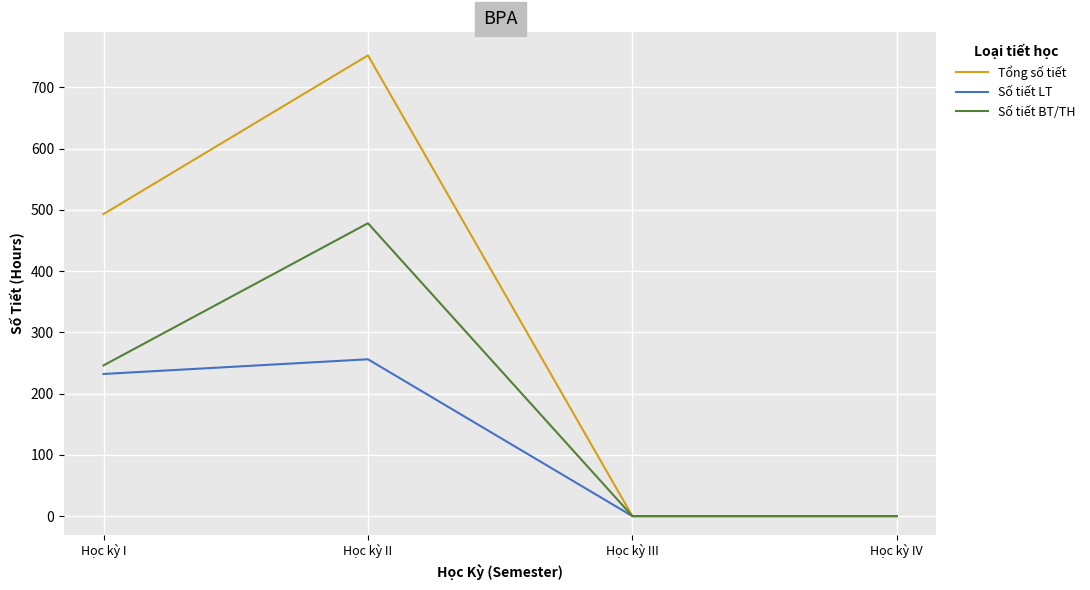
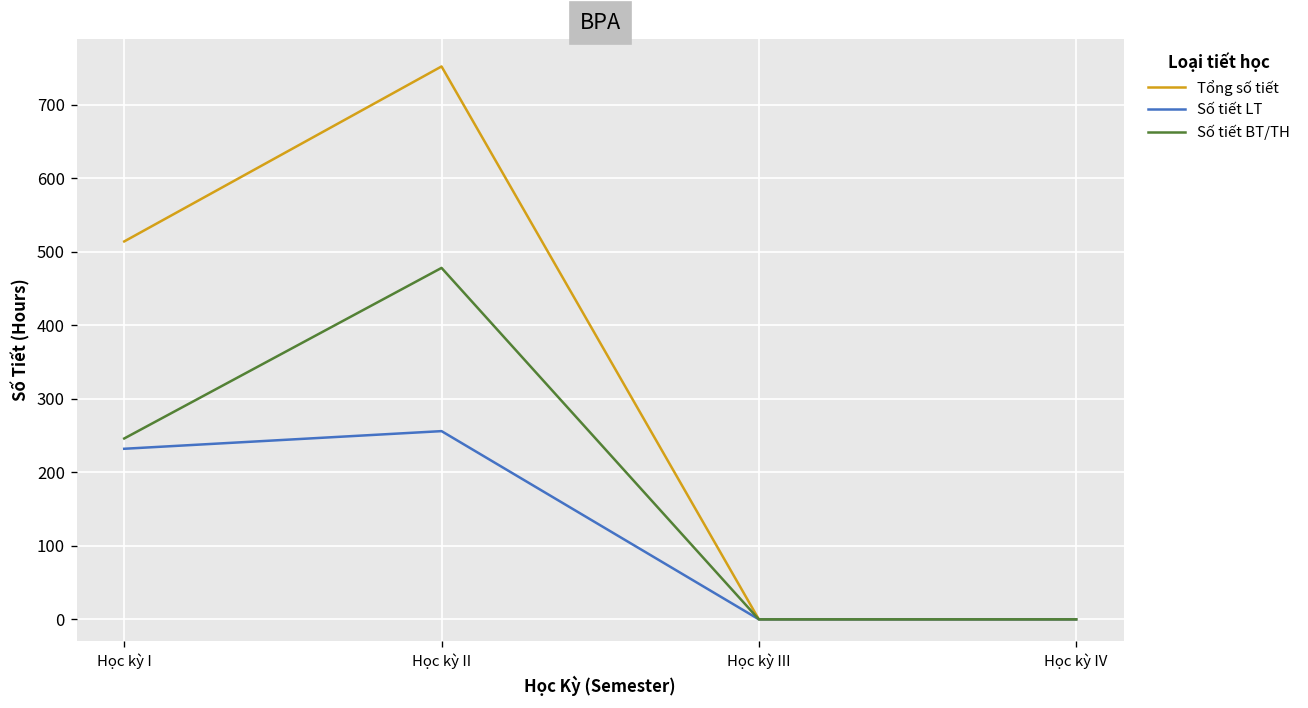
  {
    "Tổng số tiết": {
-     "Học kỳ I": 490,
+     "Học kỳ I": 510,
      "Học kỳ II": 750
    },
    "Số tiết LT": {
      "Học kỳ I": 230,
      "Học kỳ II": 260
    },
    "Số tiết BT/TH": {
      "Học kỳ I": 250,
      "Học kỳ II": 480
    }
  }
